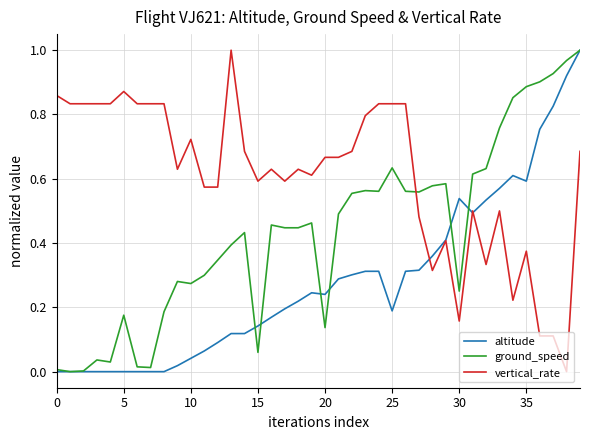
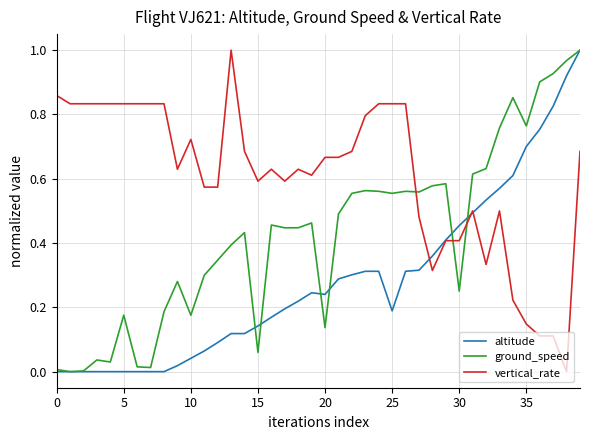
  {
    "altitude": {
      "5": 0.00,
      "10": 0.04,
      "15": 0.14,
      "20": 0.24,
      "25": 0.19,
-     "30": 0.54,
-     "35": 0.59
+     "30": 0.45,
+     "35": 0.70
    },
    "ground_speed": {
      "5": 0.18,
-     "10": 0.27,
+     "10": 0.18,
      "15": 0.06,
      "20": 0.14,
-     "25": 0.63,
+     "25": 0.55,
      "30": 0.25,
-     "35": 0.89
+     "35": 0.76
    },
    "vertical_rate": {
      "0": 0.86,
-     "5": 0.87,
+     "5": 0.83,
      "10": 0.72,
      "15": 0.59,
      "20": 0.67,
      "25": 0.83,
-     "30": 0.16,
-     "35": 0.37
+     "30": 0.41,
+     "35": 0.15
    }
  }
